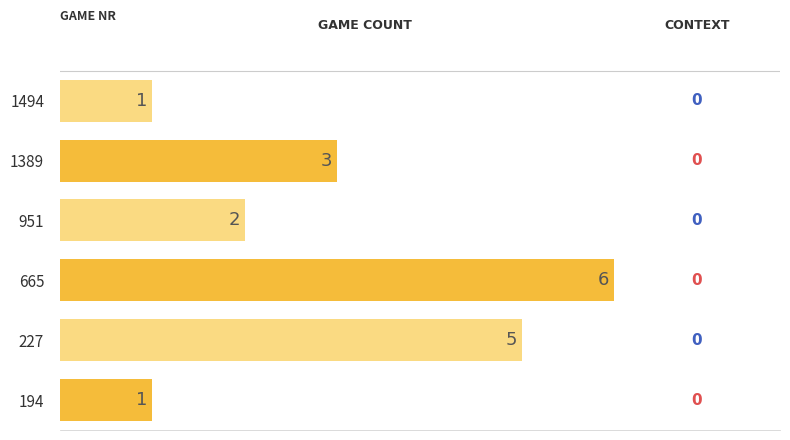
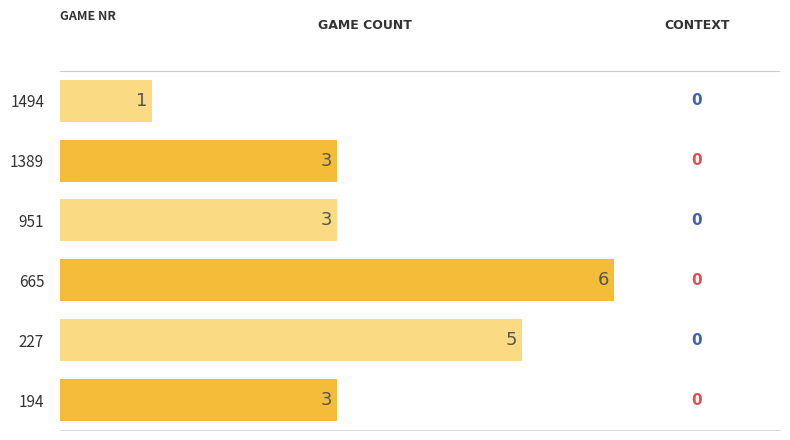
  {
    "1494": 1,
    "1389": 3,
-   "951": 2,
+   "951": 3,
    "665": 6,
    "227": 5,
-   "194": 1
+   "194": 3
  }
